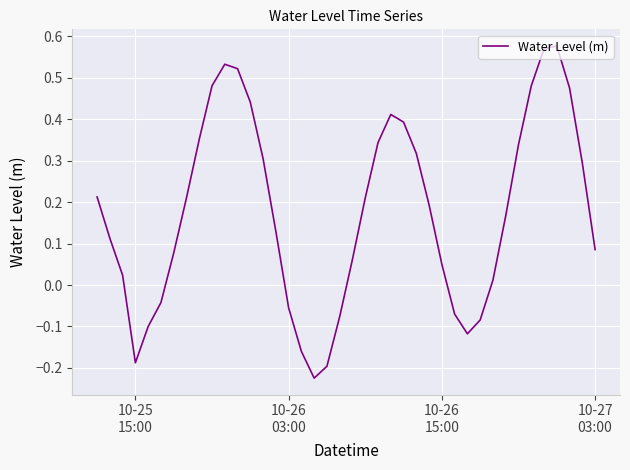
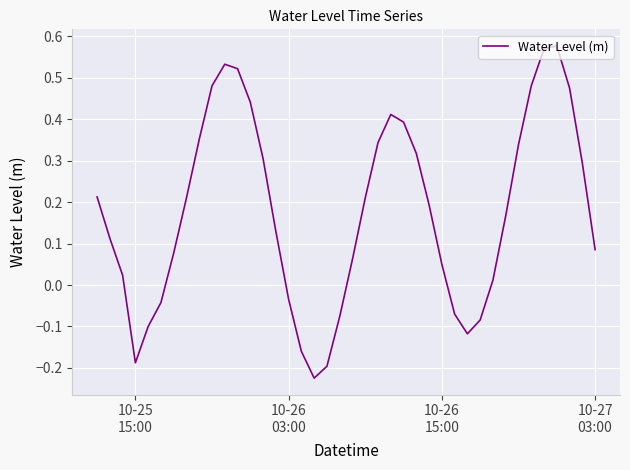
  {
    "10-25 15:00": -0.19,
-   "10-26 03:00": -0.05,
+   "10-26 03:00": -0.03,
    "10-26 15:00": 0.05,
    "10-27 03:00": 0.09
  }
